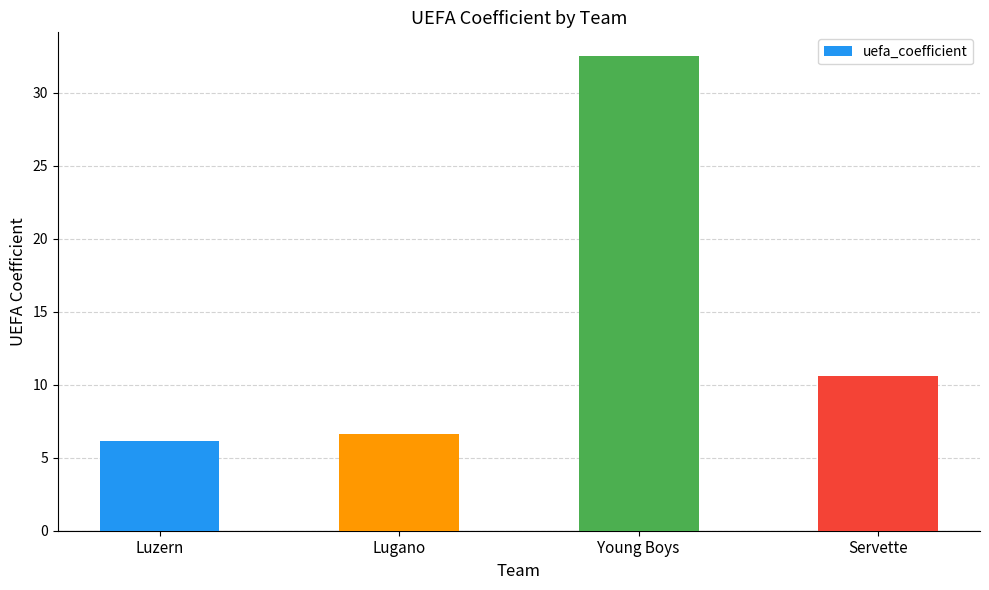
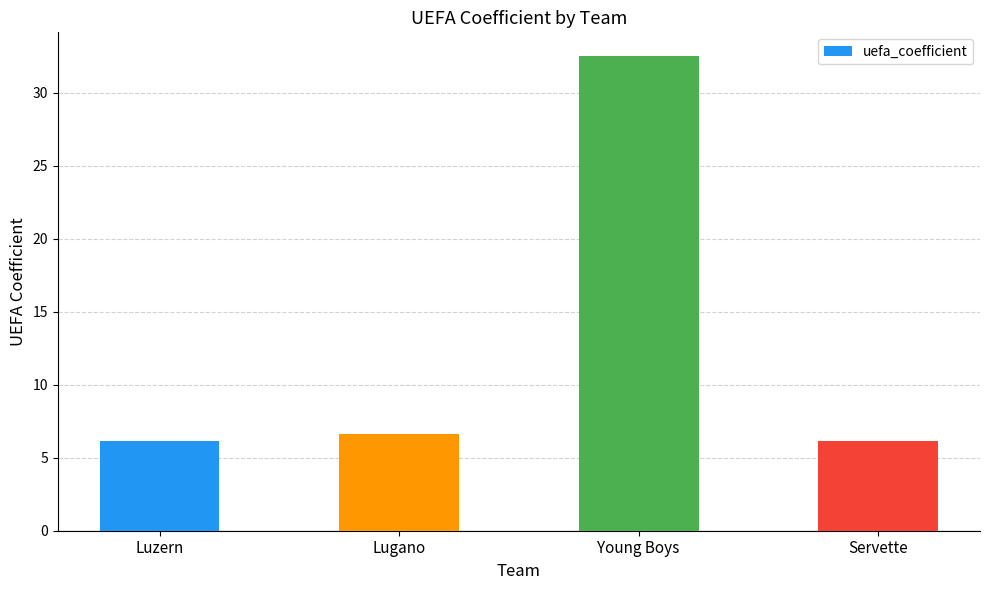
  {
    "Luzern": 6.2,
    "Lugano": 6.6,
    "Young Boys": 32.5,
-   "Servette": 10.6
+   "Servette": 6.2
  }
